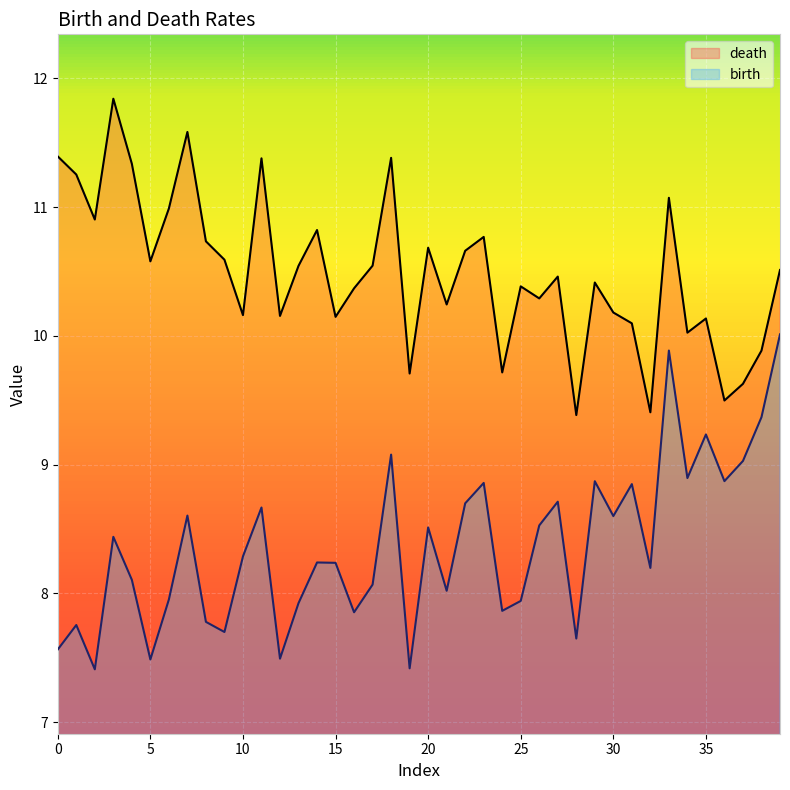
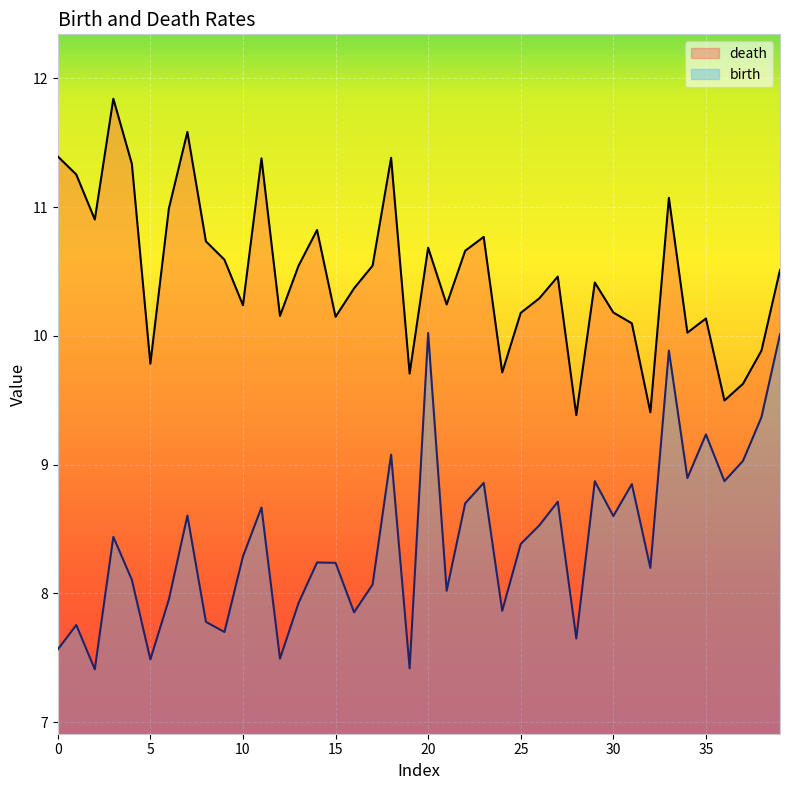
  {
    "death": {
      "0": 11.39,
-     "5": 10.58,
-     "10": 10.16,
+     "5": 9.78,
+     "10": 10.24,
      "15": 10.15,
      "20": 10.68,
-     "25": 10.38,
+     "25": 10.18,
      "30": 10.18,
      "35": 10.13
    },
    "birth": {
      "0": 7.56,
      "5": 7.49,
      "10": 8.29,
      "15": 8.24,
-     "20": 8.51,
-     "25": 7.94,
+     "20": 10.02,
+     "25": 8.38,
      "30": 8.60,
      "35": 9.23
    }
  }
